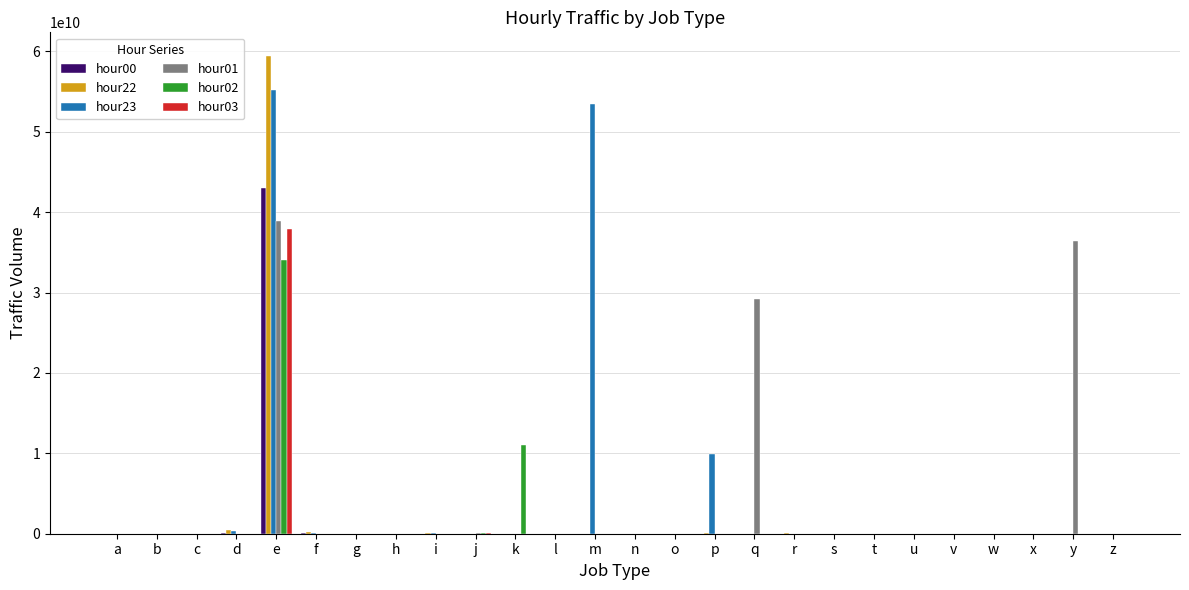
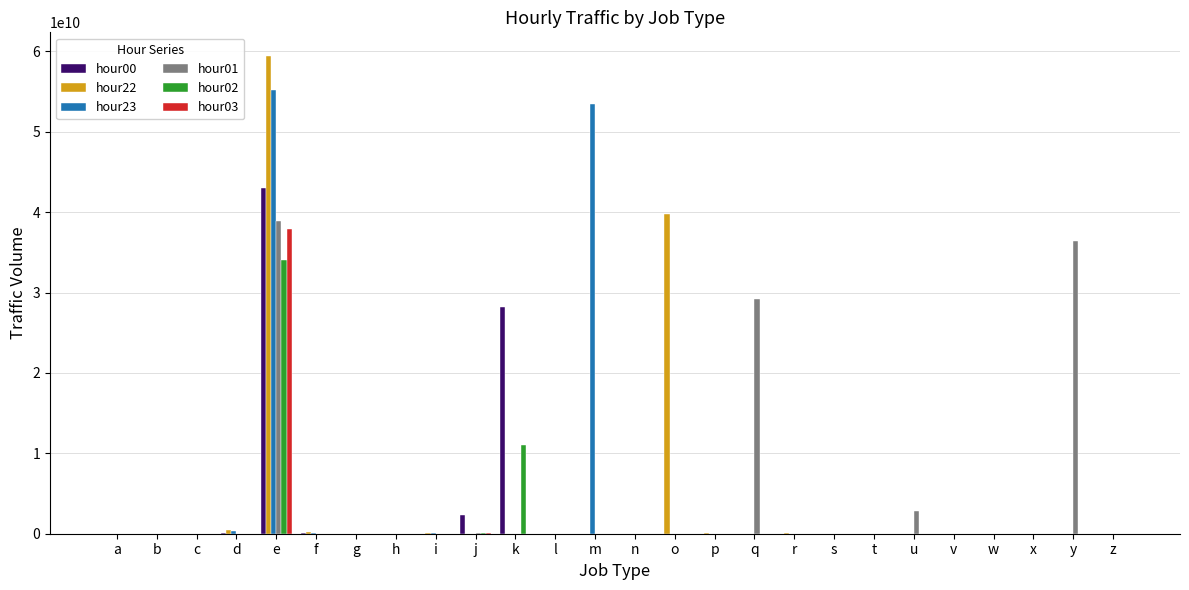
  {
    "hour00": {
      "e": 43000000000,
-     "j": 0,
-     "k": 0,
+     "j": 2000000000,
+     "k": 28000000000,
      "o": 0,
      "q": 0,
      "x": 0,
      "y": 0
    },
    "hour22": {
      "d": 0,
      "e": 59000000000,
-     "o": 0,
+     "o": 40000000000,
      "q": 0,
      "x": 0
    },
    "hour23": {
      "e": 55000000000,
      "m": 53000000000,
      "o": 0,
-     "p": 10000000000,
+     "p": 0,
      "q": 0,
      "x": 0
    },
    "hour01": {
      "e": 39000000000,
      "o": 0,
      "q": 29000000000,
-     "u": 0,
+     "u": 3000000000,
      "x": 0,
      "y": 36000000000
    },
    "hour02": {
      "e": 34000000000,
      "k": 11000000000,
      "o": 0,
      "q": 0,
      "x": 0,
      "y": 0
    },
    "hour03": {
      "e": 38000000000,
      "o": 0,
      "q": 0,
      "x": 0,
      "y": 0
    }
  }
